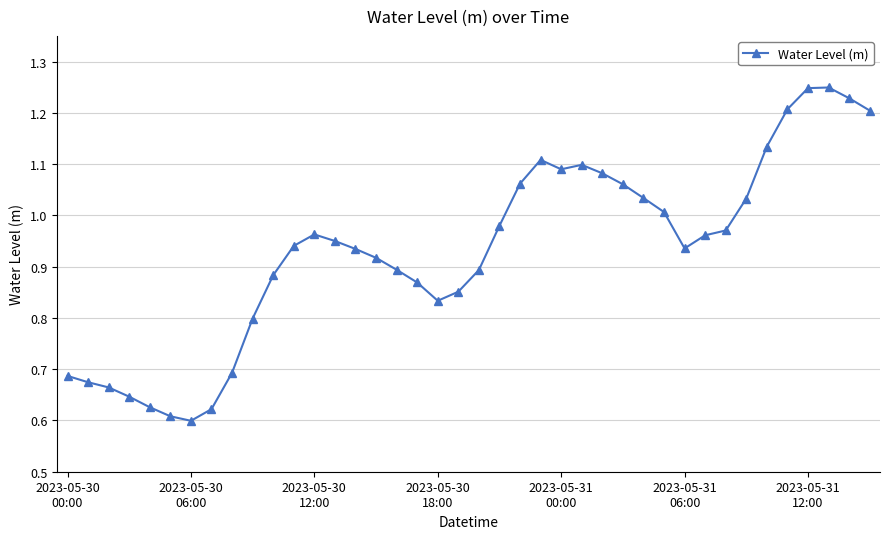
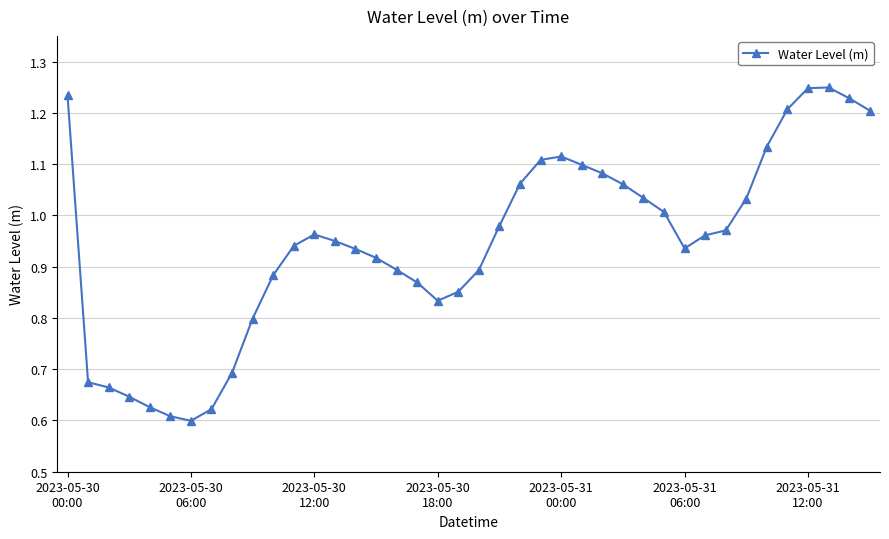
  {
-   "2023-05-30 00:00": 0.69,
+   "2023-05-30 00:00": 1.23,
    "2023-05-30 06:00": 0.60,
    "2023-05-30 12:00": 0.96,
    "2023-05-30 18:00": 0.83,
-   "2023-05-31 00:00": 1.09,
+   "2023-05-31 00:00": 1.11,
    "2023-05-31 06:00": 0.94,
    "2023-05-31 12:00": 1.25
  }
